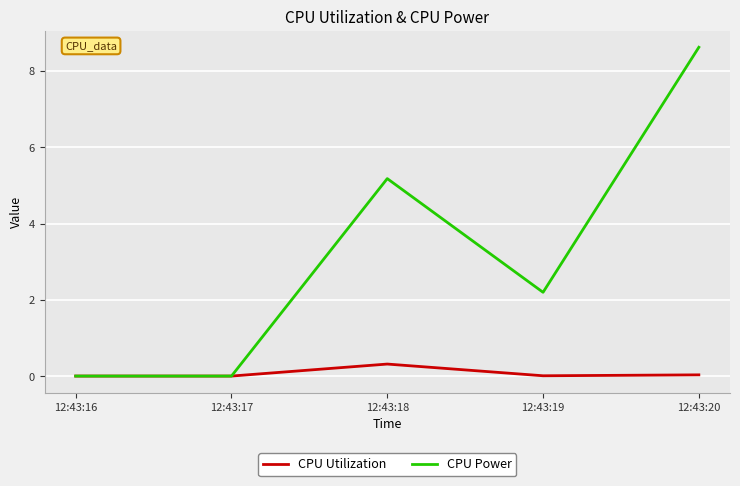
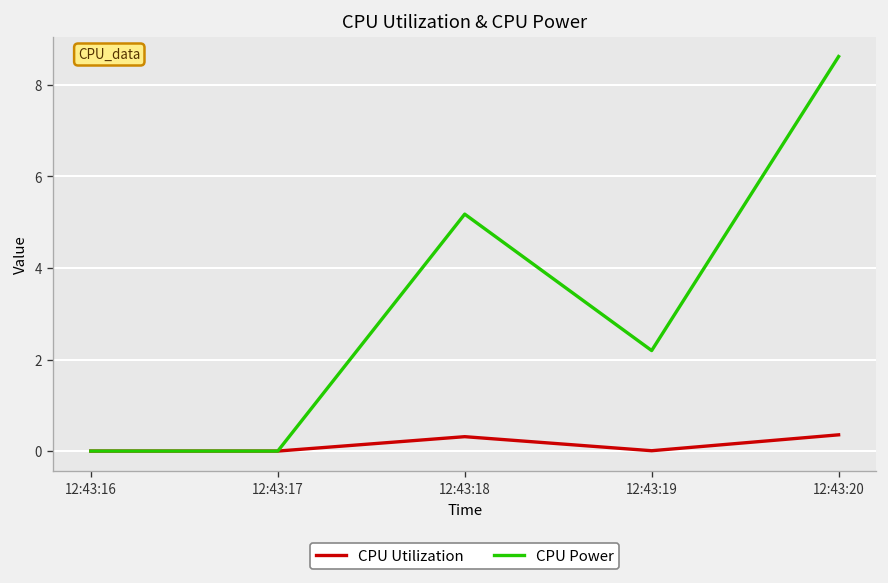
  {
    "CPU Utilization": {
      "12:43:18": 0.3,
      "12:43:19": 0.0,
-     "12:43:20": 0.0
+     "12:43:20": 0.4
    },
    "CPU Power": {
      "12:43:18": 5.2,
      "12:43:19": 2.2,
      "12:43:20": 8.6
    }
  }
